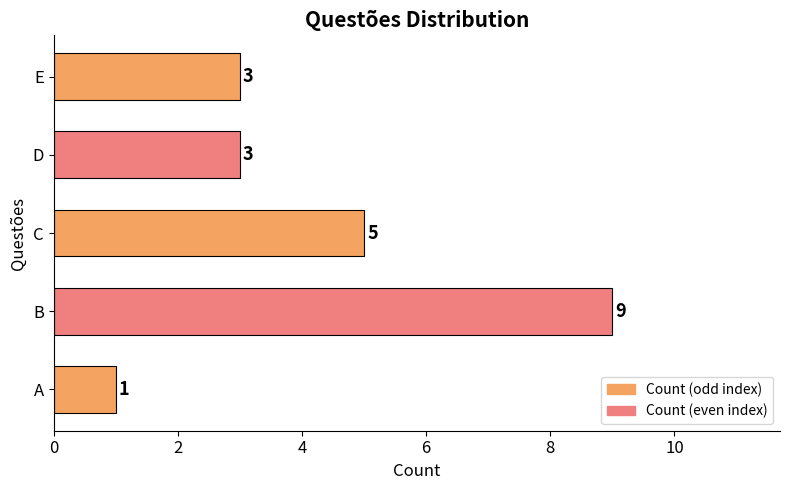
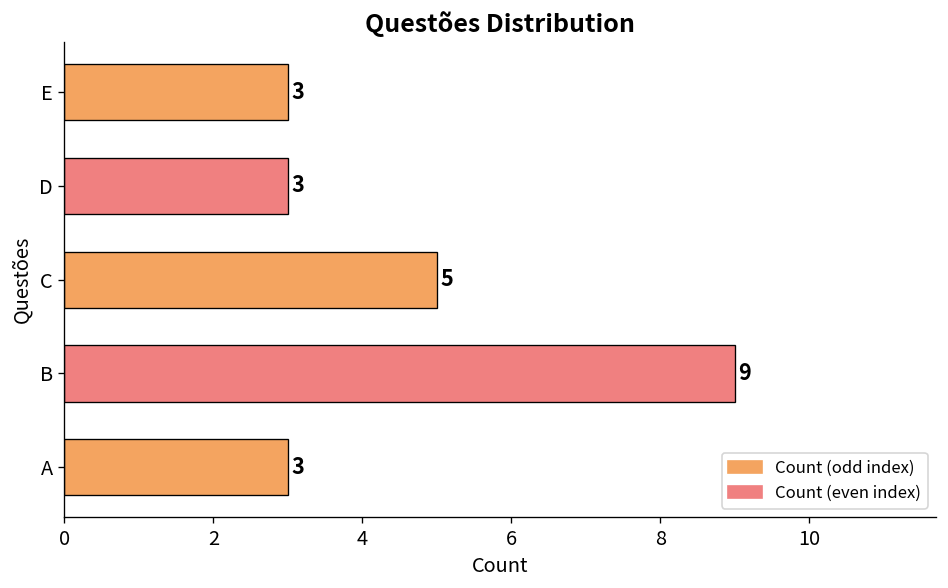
  {
    "E": 3,
    "D": 3,
    "C": 5,
    "B": 9,
-   "A": 1
+   "A": 3
  }
